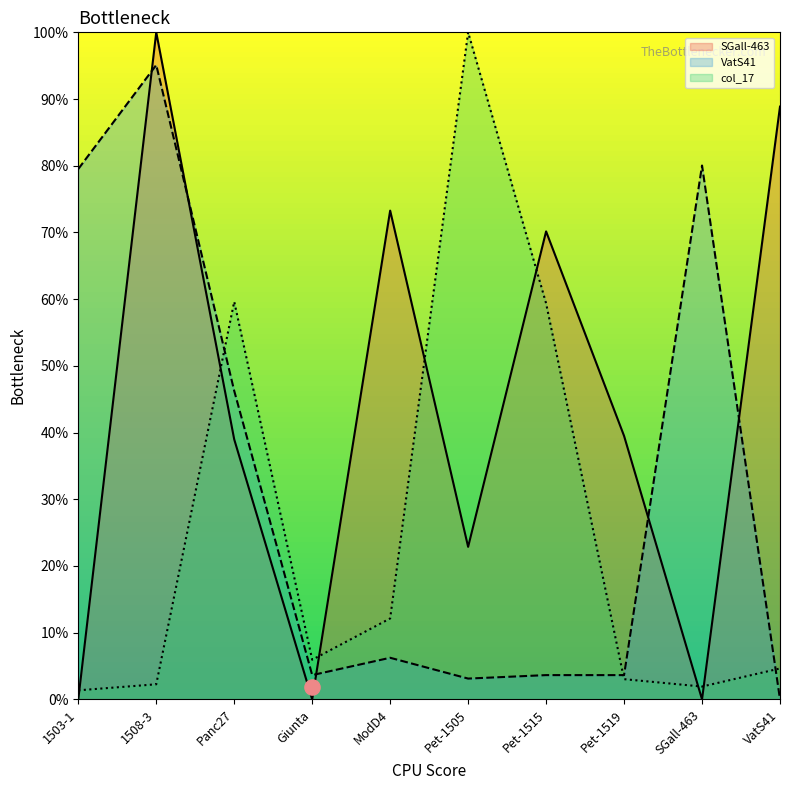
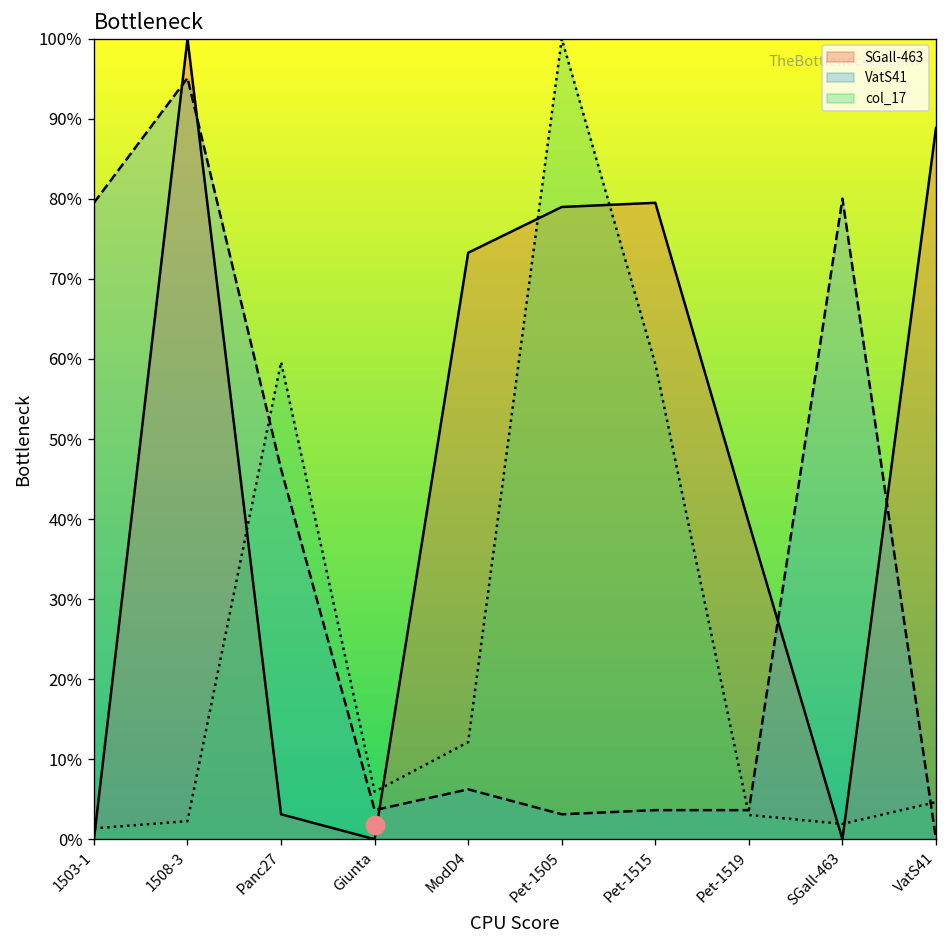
  {
    "SGall-463": {
      "1503-1": "0%",
      "1508-3": "100%",
-     "Panc27": "39%",
+     "Panc27": "3%",
      "Giunta": "0%",
      "ModD4": "73%",
-     "Pet-1505": "23%",
-     "Pet-1515": "70%",
+     "Pet-1505": "79%",
+     "Pet-1515": "80%",
      "Pet-1519": "39%",
      "SGall-463": "0%",
      "VatS41": "89%"
    }
  }
